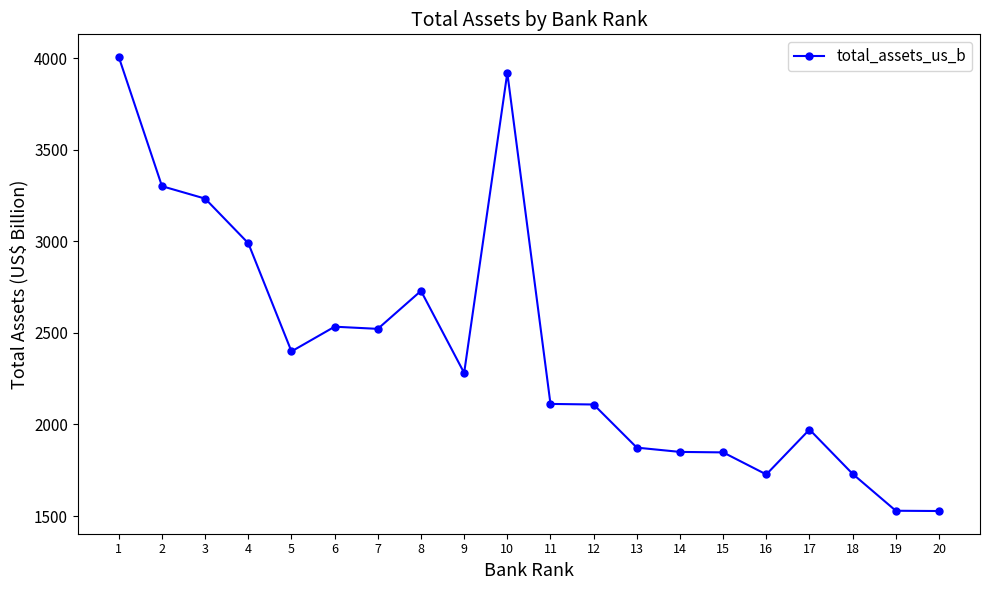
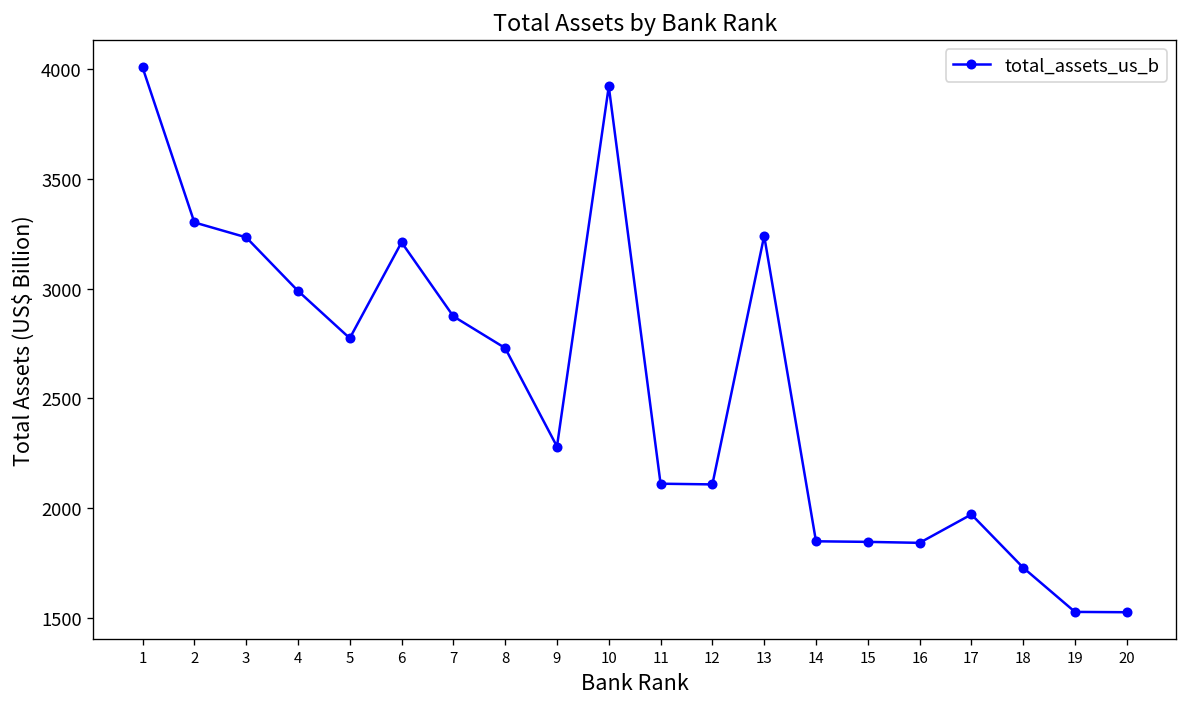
  {
    "1": 4010,
    "2": 3300,
    "3": 3230,
    "4": 2990,
-   "5": 2400,
-   "6": 2530,
-   "7": 2520,
+   "5": 2770,
+   "6": 3210,
+   "7": 2870,
    "8": 2730,
    "9": 2280,
    "10": 3920,
    "11": 2110,
    "12": 2110,
-   "13": 1870,
+   "13": 3240,
    "14": 1850,
    "15": 1850,
-   "16": 1730,
+   "16": 1840,
    "17": 1970,
    "18": 1730,
    "19": 1530,
    "20": 1530
  }
